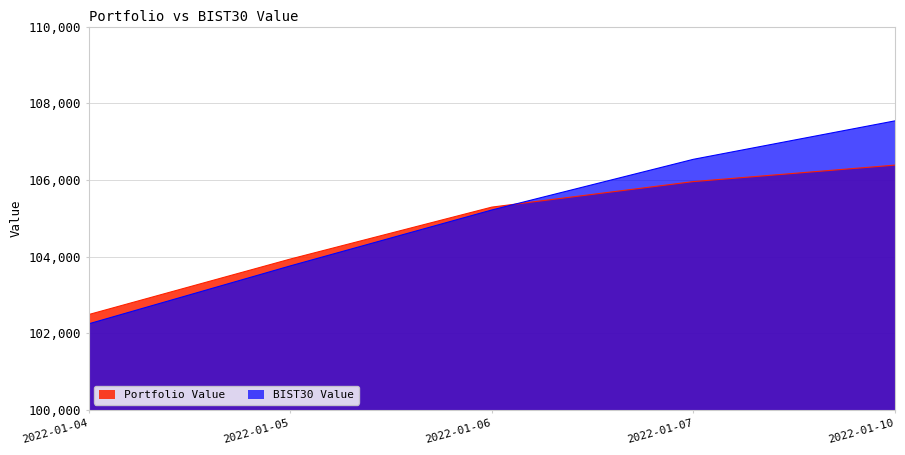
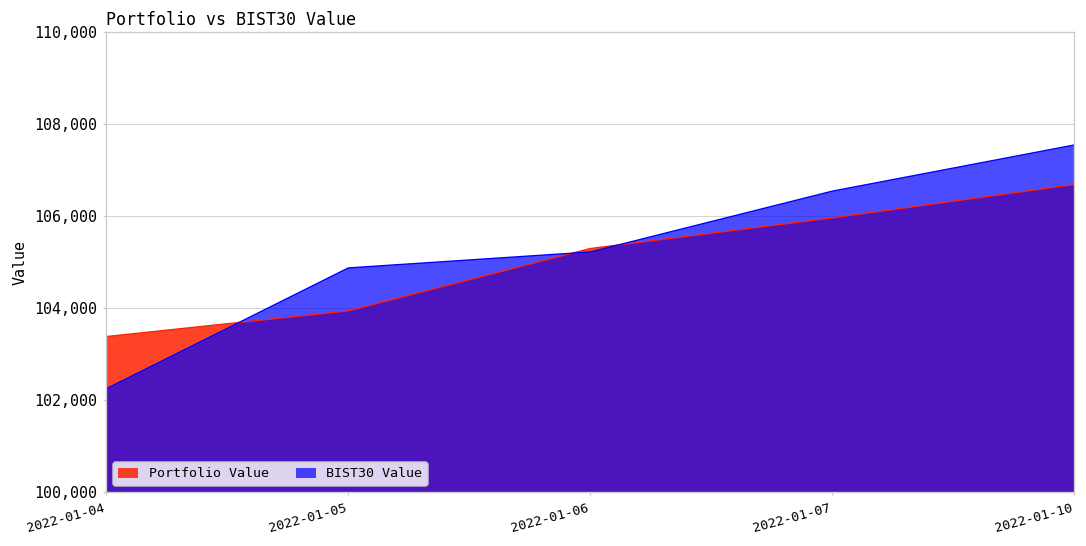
  {
    "Portfolio Value": {
-     "2022-01-04": "102,500",
+     "2022-01-04": "103,400",
      "2022-01-05": "103,900",
      "2022-01-06": "105,300",
      "2022-01-07": "106,000",
-     "2022-01-10": "106,400"
+     "2022-01-10": "106,700"
    },
    "BIST30 Value": {
      "2022-01-04": "102,300",
-     "2022-01-05": "103,800",
+     "2022-01-05": "104,900",
      "2022-01-06": "105,200",
      "2022-01-07": "106,500",
      "2022-01-10": "107,500"
    }
  }
